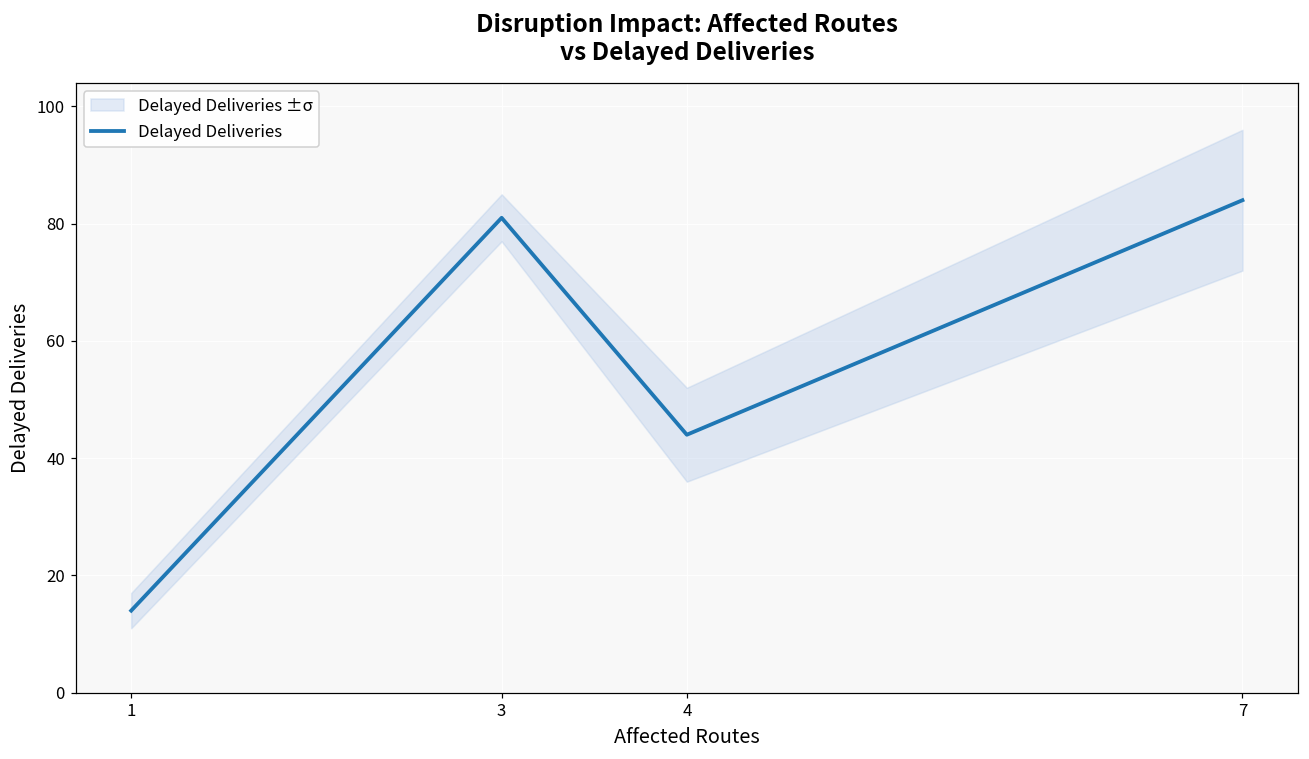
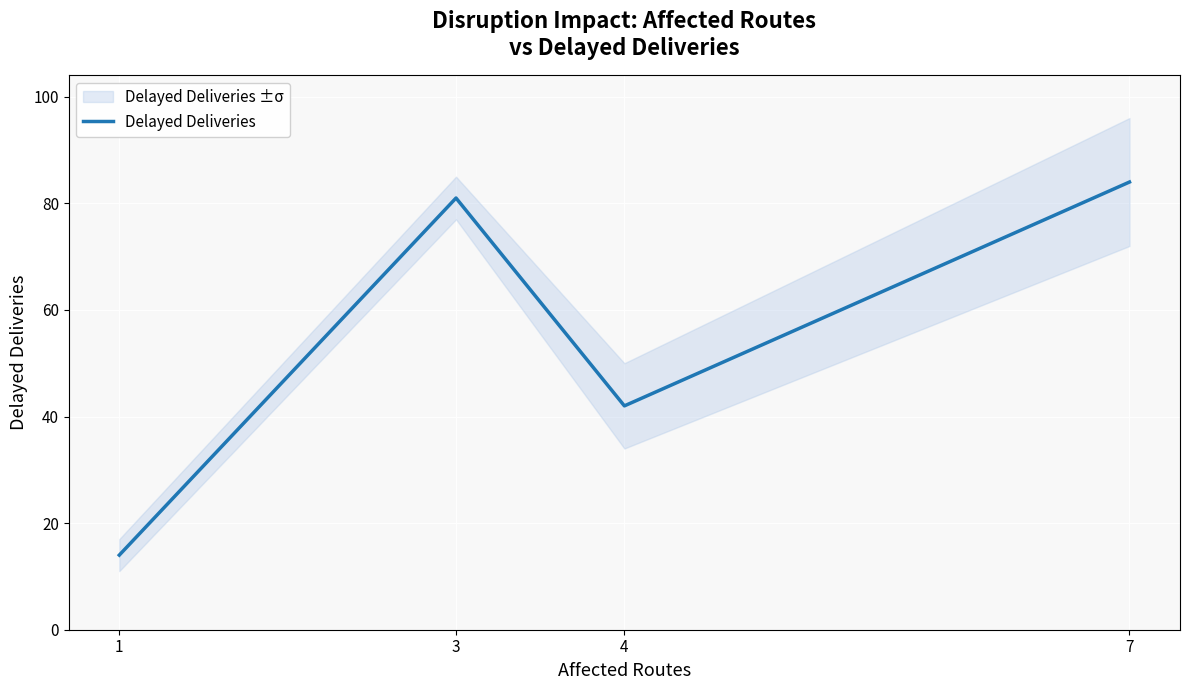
  {
    "Delayed Deliveries": {
      "1": 14,
      "3": 81,
-     "4": 44,
+     "4": 42,
      "7": 84
    }
  }
